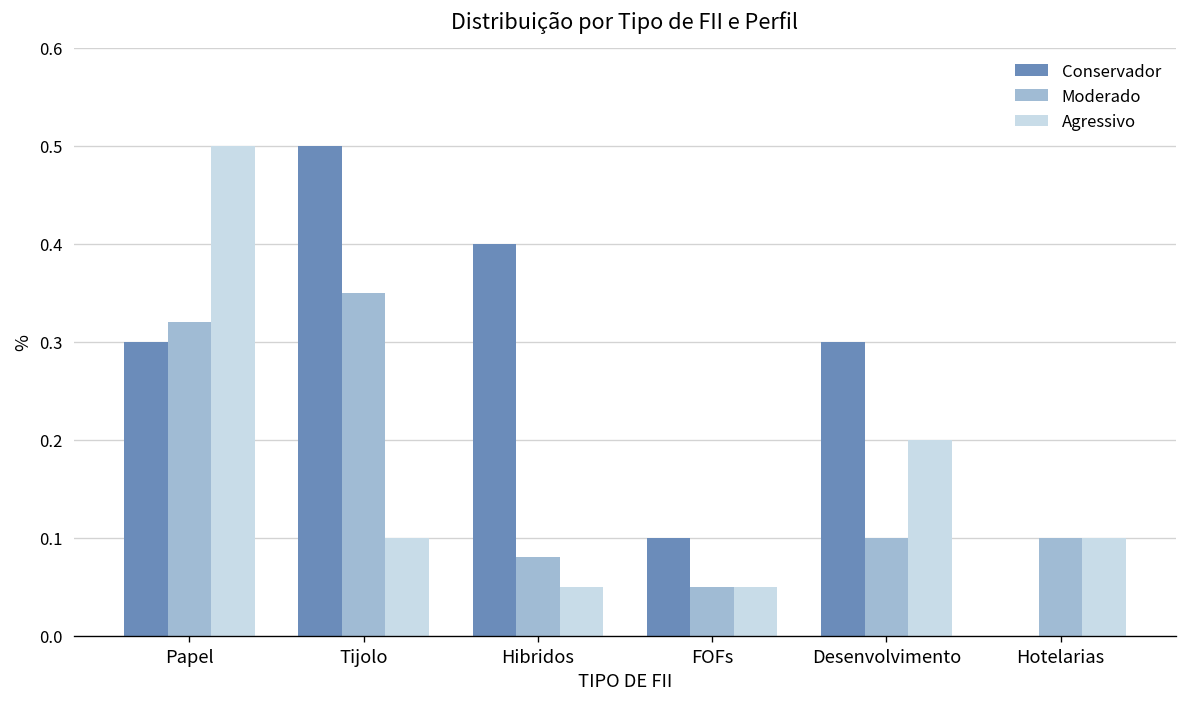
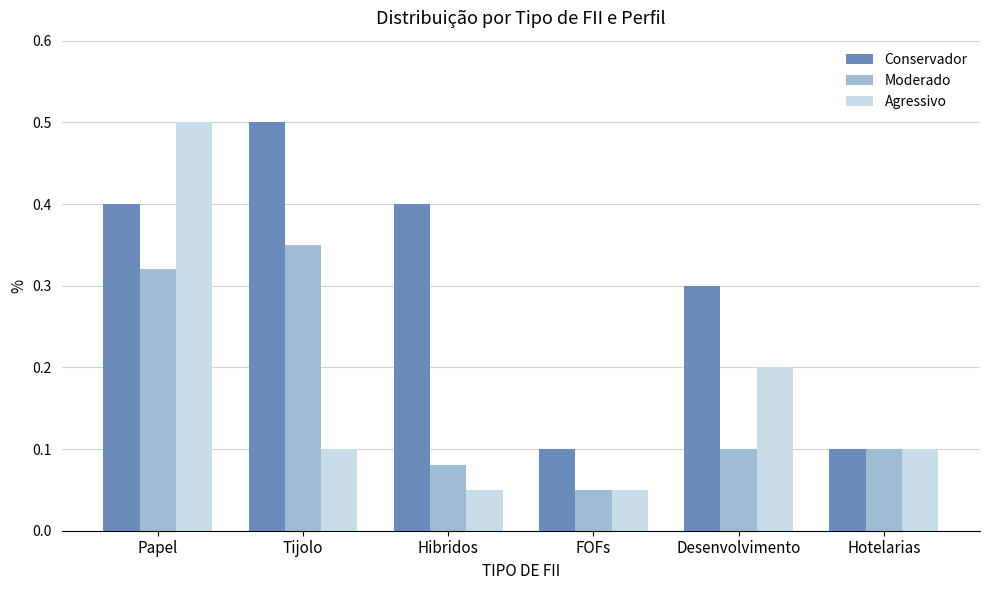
  {
    "Conservador": {
-     "Papel": 0.3,
+     "Papel": 0.4,
      "Tijolo": 0.5,
      "Hibridos": 0.4,
      "FOFs": 0.1,
      "Desenvolvimento": 0.3,
-     "Hotelarias": 0.0
+     "Hotelarias": 0.1
    }
  }
